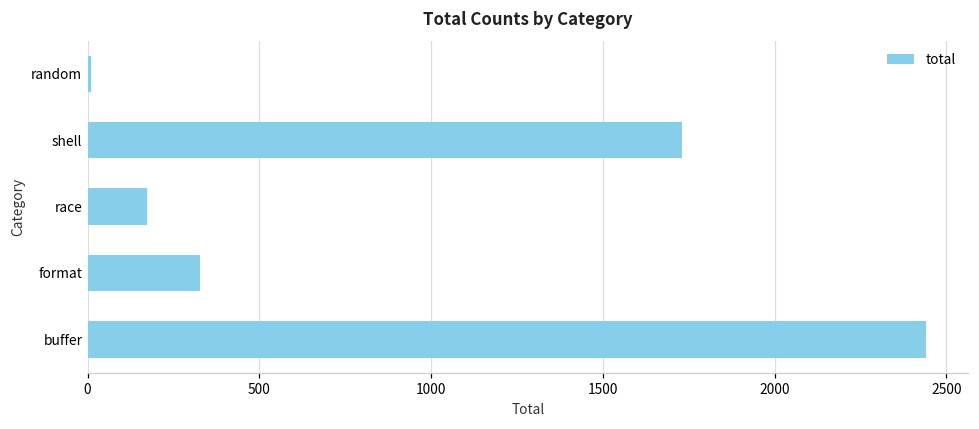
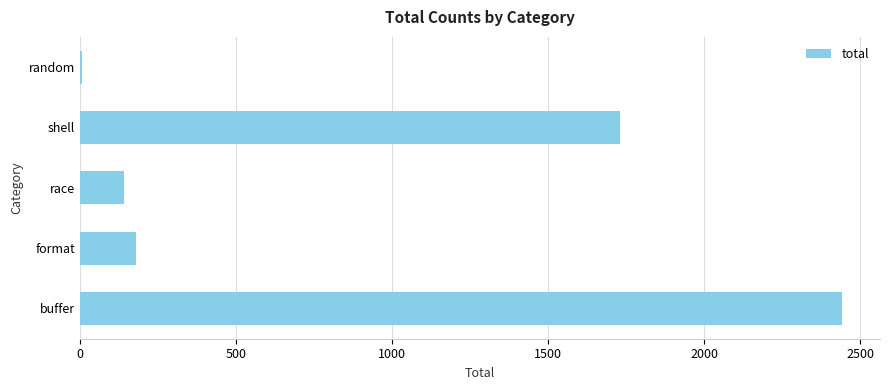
  {
    "random": 10,
    "shell": 1730,
-   "race": 170,
-   "format": 330,
+   "race": 140,
+   "format": 180,
    "buffer": 2440
  }
